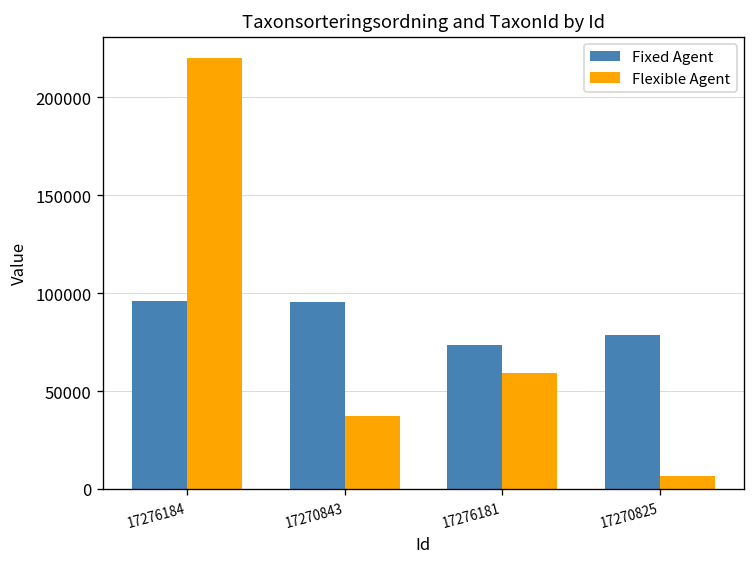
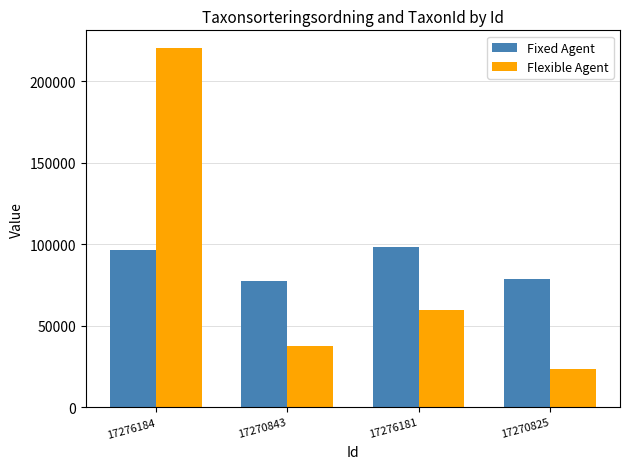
  {
    "Fixed Agent": {
      "17276184": 96000,
-     "17270843": 96000,
-     "17276181": 74000,
+     "17270843": 78000,
+     "17276181": 98000,
      "17270825": 79000
    },
    "Flexible Agent": {
      "17276184": 220000,
      "17270843": 37000,
      "17276181": 59000,
-     "17270825": 6000
+     "17270825": 23000
    }
  }
